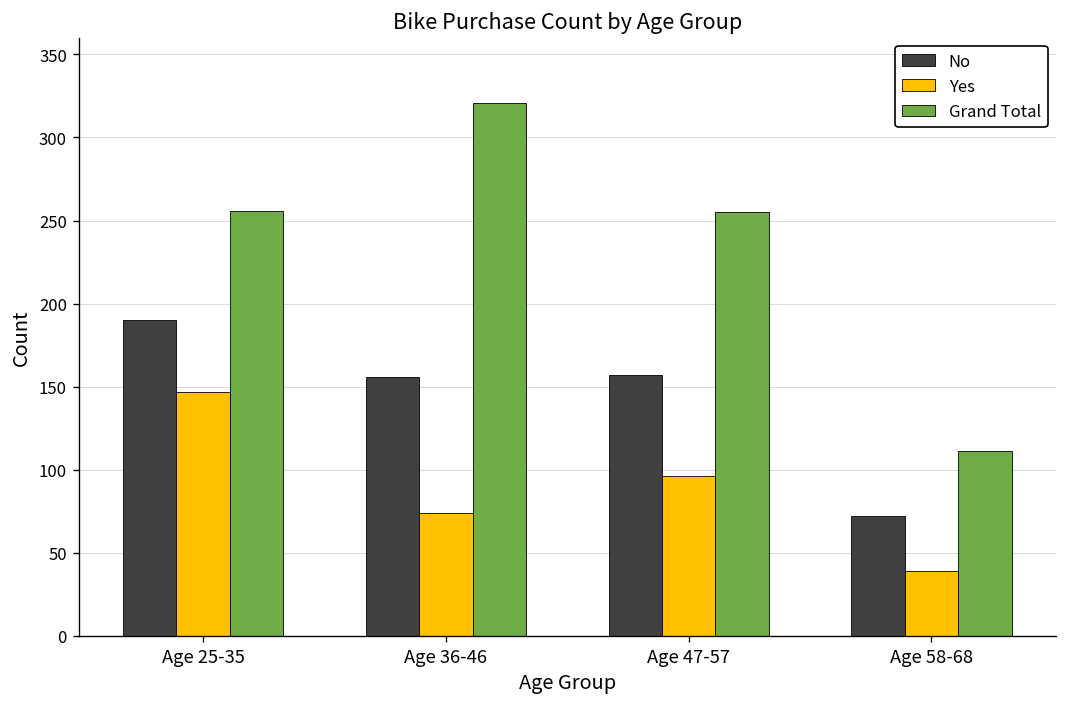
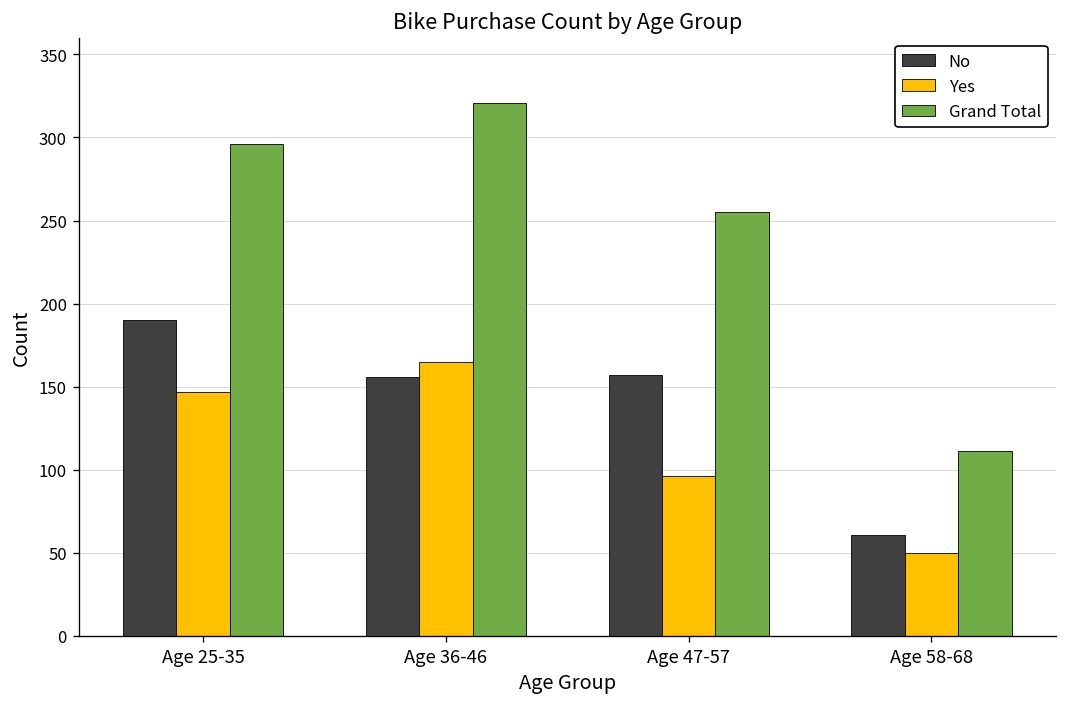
  {
    "No": {
      "Age 25-35": 190,
      "Age 36-46": 156,
      "Age 47-57": 157,
-     "Age 58-68": 72
+     "Age 58-68": 61
    },
    "Yes": {
      "Age 25-35": 147,
-     "Age 36-46": 74,
+     "Age 36-46": 165,
      "Age 47-57": 96,
-     "Age 58-68": 39
+     "Age 58-68": 50
    },
    "Grand Total": {
-     "Age 25-35": 256,
+     "Age 25-35": 296,
      "Age 36-46": 321,
      "Age 47-57": 255,
      "Age 58-68": 111
    }
  }
